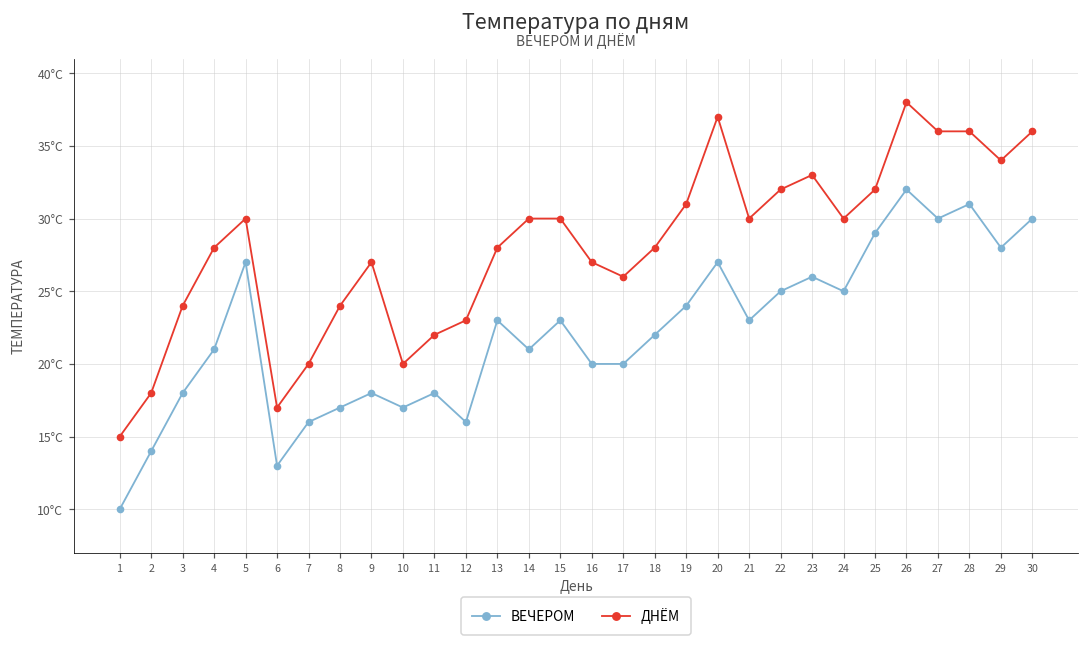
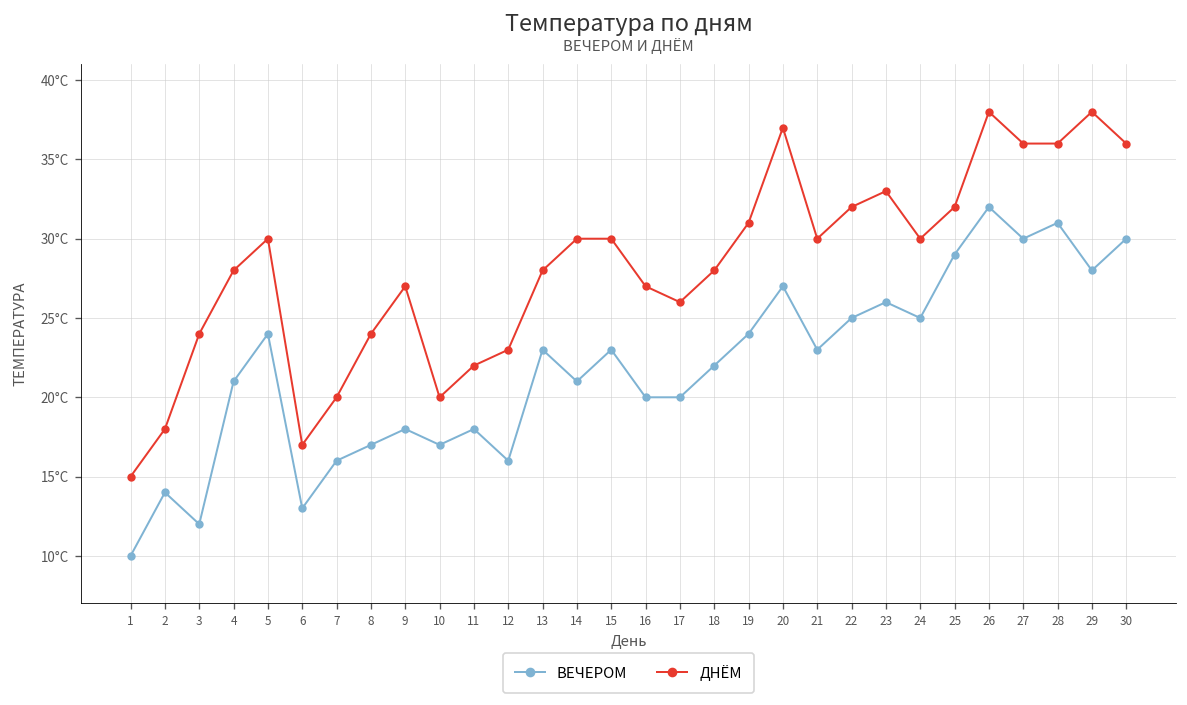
  {
    "ВЕЧЕРОМ": {
      "1": "10°C",
      "2": "14°C",
-     "3": "18°C",
+     "3": "12°C",
      "4": "21°C",
-     "5": "27°C",
+     "5": "24°C",
      "6": "13°C",
      "7": "16°C",
      "8": "17°C",
      "9": "18°C",
      "10": "17°C",
      "11": "18°C",
      "12": "16°C",
      "13": "23°C",
      "14": "21°C",
      "15": "23°C",
      "16": "20°C",
      "17": "20°C",
      "18": "22°C",
      "19": "24°C",
      "20": "27°C",
      "21": "23°C",
      "22": "25°C",
      "23": "26°C",
      "24": "25°C",
      "25": "29°C",
      "26": "32°C",
      "27": "30°C",
      "28": "31°C",
      "29": "28°C",
      "30": "30°C"
    },
    "ДНЁМ": {
      "1": "15°C",
      "2": "18°C",
      "3": "24°C",
      "4": "28°C",
      "5": "30°C",
      "6": "17°C",
      "7": "20°C",
      "8": "24°C",
      "9": "27°C",
      "10": "20°C",
      "11": "22°C",
      "12": "23°C",
      "13": "28°C",
      "14": "30°C",
      "15": "30°C",
      "16": "27°C",
      "17": "26°C",
      "18": "28°C",
      "19": "31°C",
      "20": "37°C",
      "21": "30°C",
      "22": "32°C",
      "23": "33°C",
      "24": "30°C",
      "25": "32°C",
      "26": "38°C",
      "27": "36°C",
      "28": "36°C",
-     "29": "34°C",
+     "29": "38°C",
      "30": "36°C"
    }
  }
